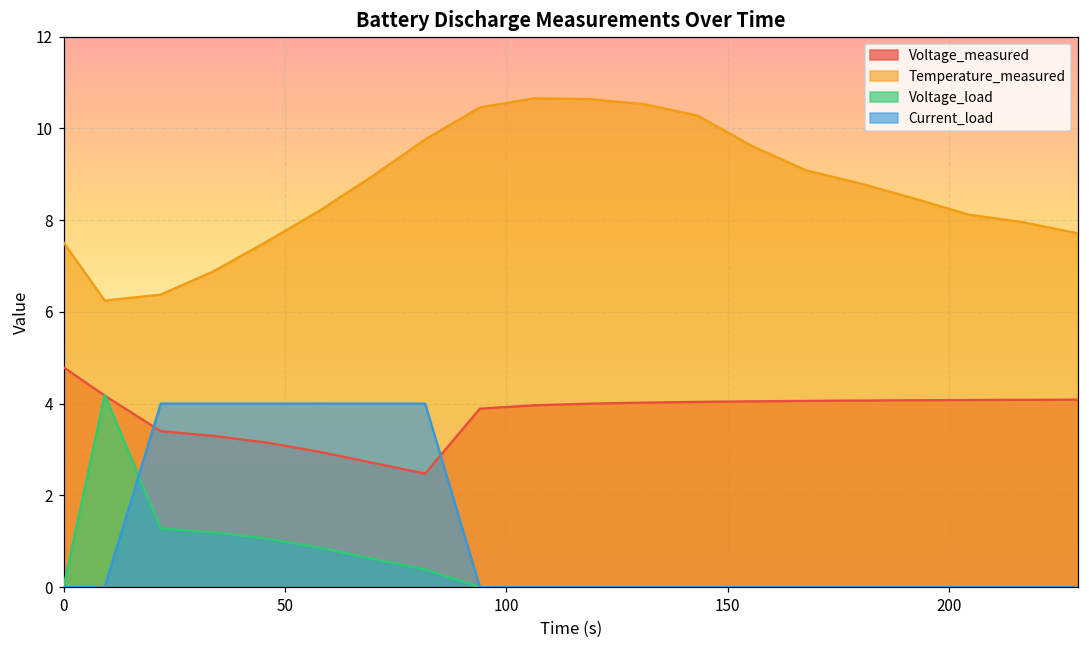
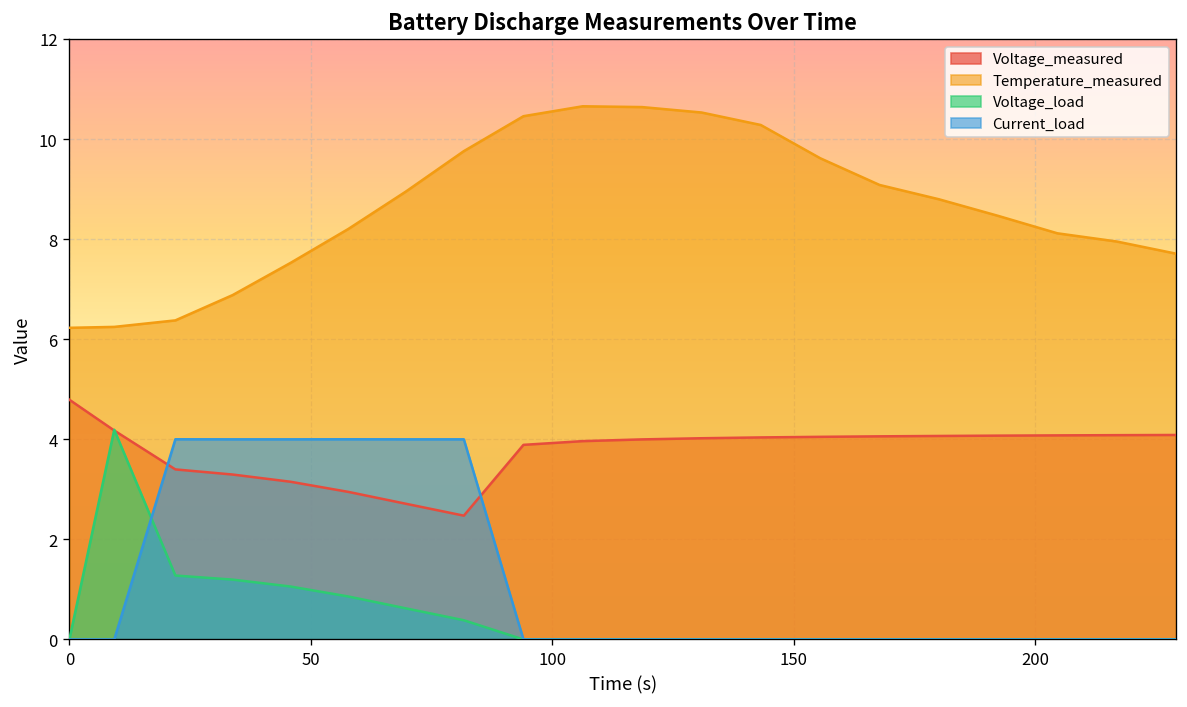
  {
    "Voltage_measured": {
      "0": 4.8
    },
    "Temperature_measured": {
-     "0": 7.5
+     "0": 6.2
    }
  }
